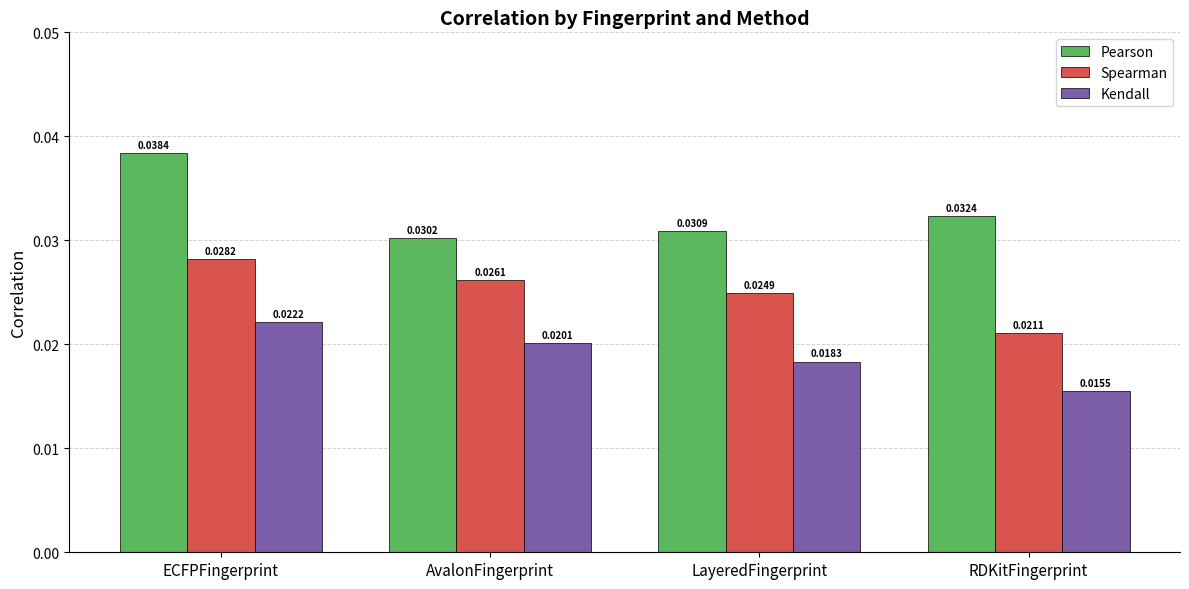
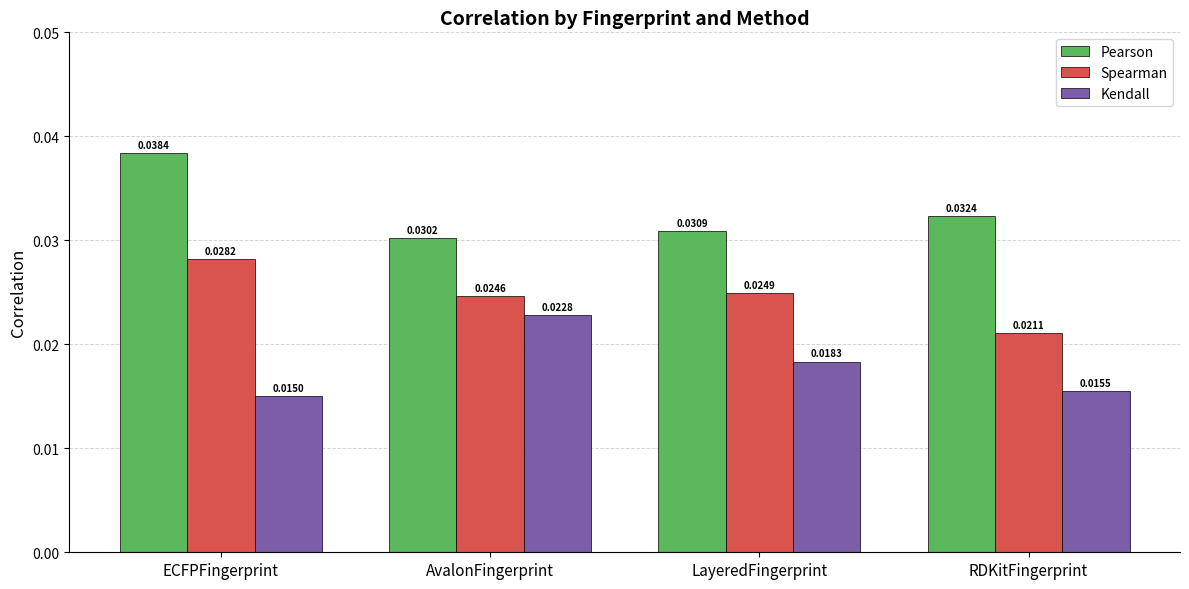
  {
    "Pearson": {
      "ECFPFingerprint": 0.0384,
      "AvalonFingerprint": 0.0302,
      "LayeredFingerprint": 0.0309,
      "RDKitFingerprint": 0.0324
    },
    "Spearman": {
      "ECFPFingerprint": 0.0282,
-     "AvalonFingerprint": 0.0261,
+     "AvalonFingerprint": 0.0246,
      "LayeredFingerprint": 0.0249,
      "RDKitFingerprint": 0.0211
    },
    "Kendall": {
-     "ECFPFingerprint": 0.0222,
-     "AvalonFingerprint": 0.0201,
+     "ECFPFingerprint": 0.0150,
+     "AvalonFingerprint": 0.0228,
      "LayeredFingerprint": 0.0183,
      "RDKitFingerprint": 0.0155
    }
  }
